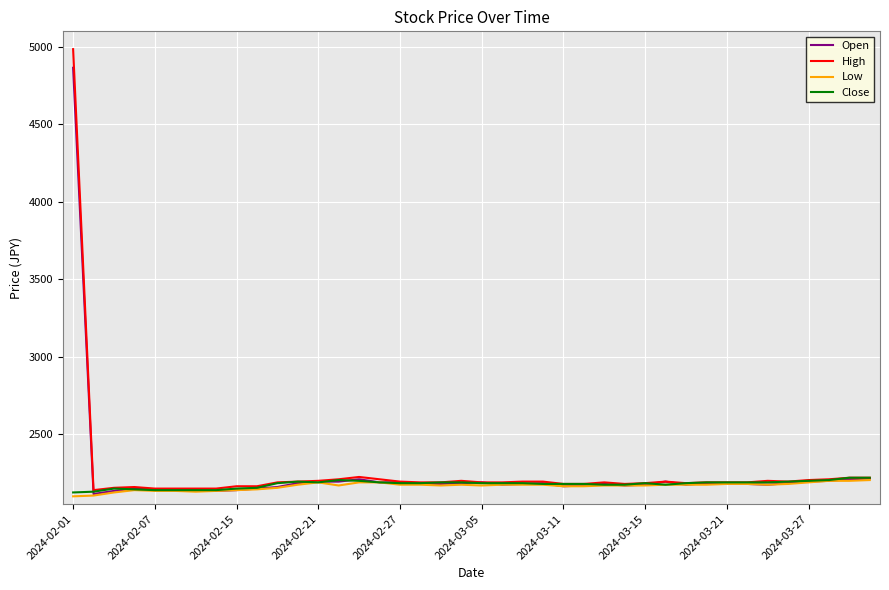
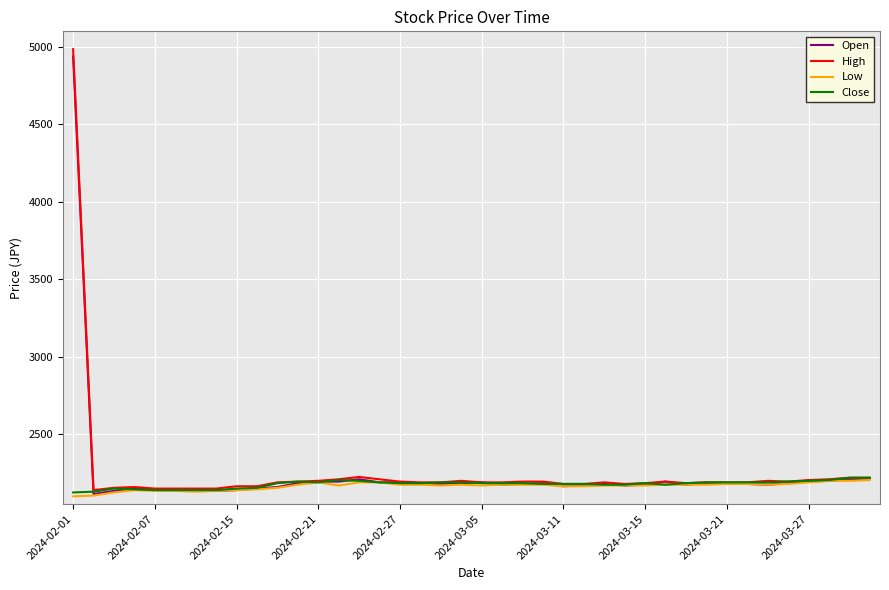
  {
    "Open": {
-     "2024-02-01": 4870
+     "2024-02-01": 4940
    },
    "High": {
      "2024-02-01": 4990
    },
    "Low": {
      "2024-02-01": 2100
    },
    "Close": {
      "2024-02-01": 2130
    }
  }
